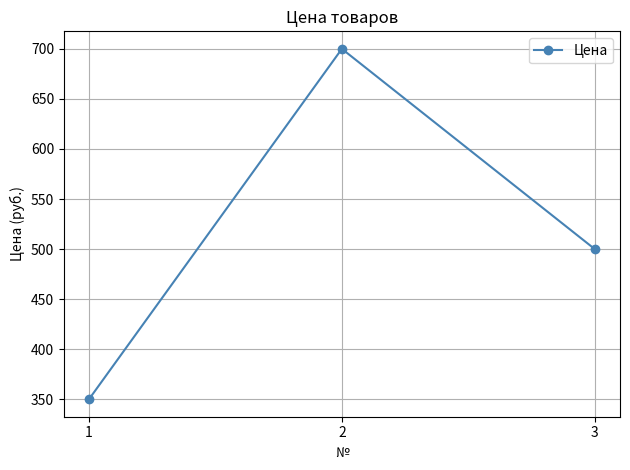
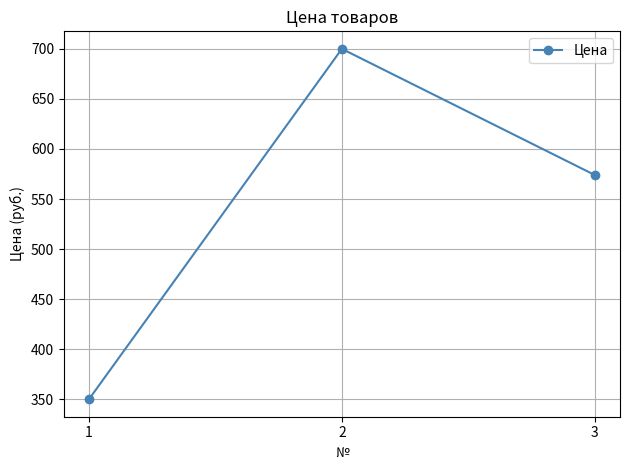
  {
    "1": 350,
    "2": 700,
-   "3": 500
+   "3": 574
  }
